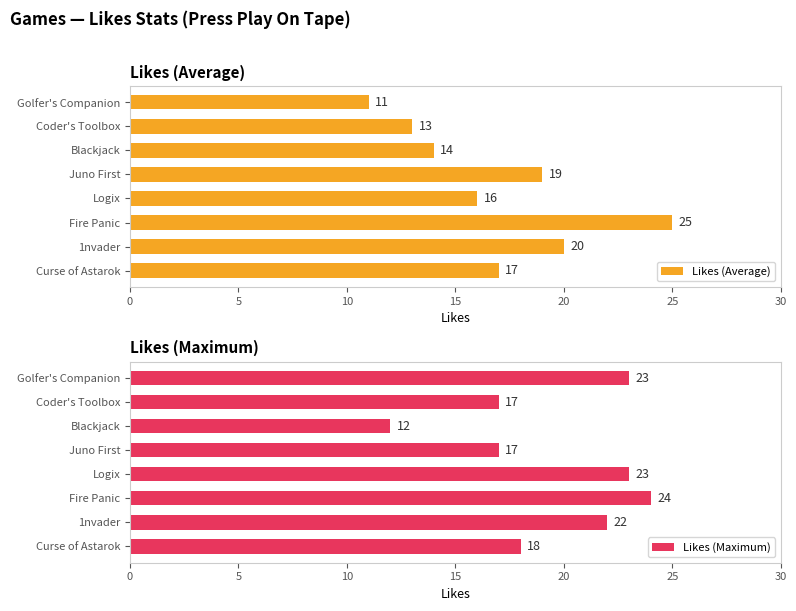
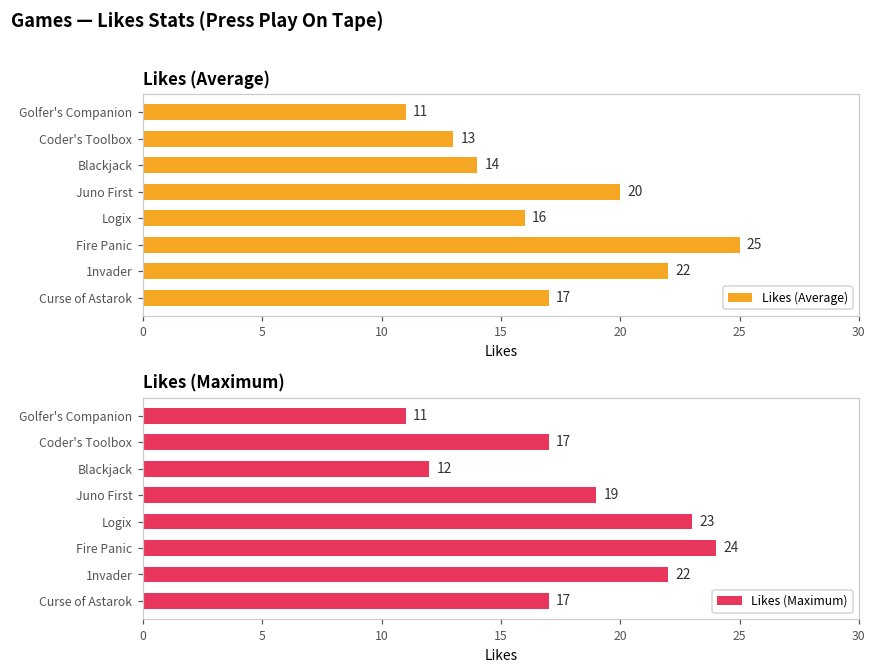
  {
    "Likes (Average)": {
      "Golfer's Companion": 11,
      "Coder's Toolbox": 13,
      "Blackjack": 14,
-     "Juno First": 19,
+     "Juno First": 20,
      "Logix": 16,
      "Fire Panic": 25,
-     "1nvader": 20,
+     "1nvader": 22,
      "Curse of Astarok": 17
    },
    "Likes (Maximum)": {
-     "Golfer's Companion": 23,
+     "Golfer's Companion": 11,
      "Coder's Toolbox": 17,
      "Blackjack": 12,
-     "Juno First": 17,
+     "Juno First": 19,
      "Logix": 23,
      "Fire Panic": 24,
      "1nvader": 22,
-     "Curse of Astarok": 18
+     "Curse of Astarok": 17
    }
  }
